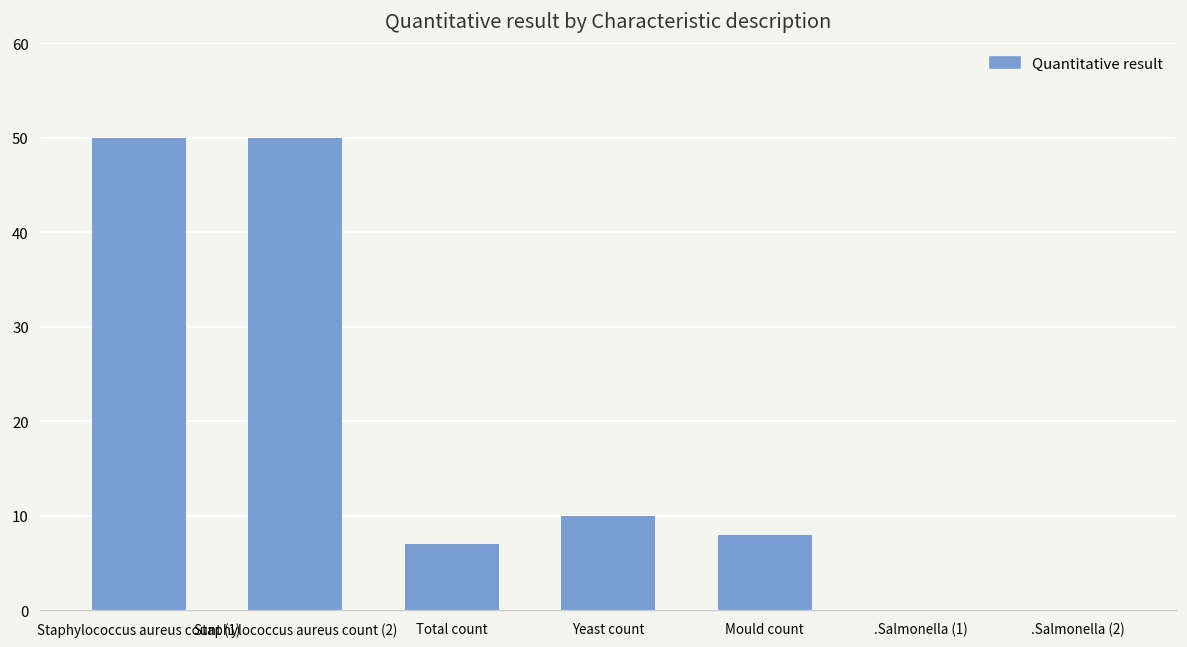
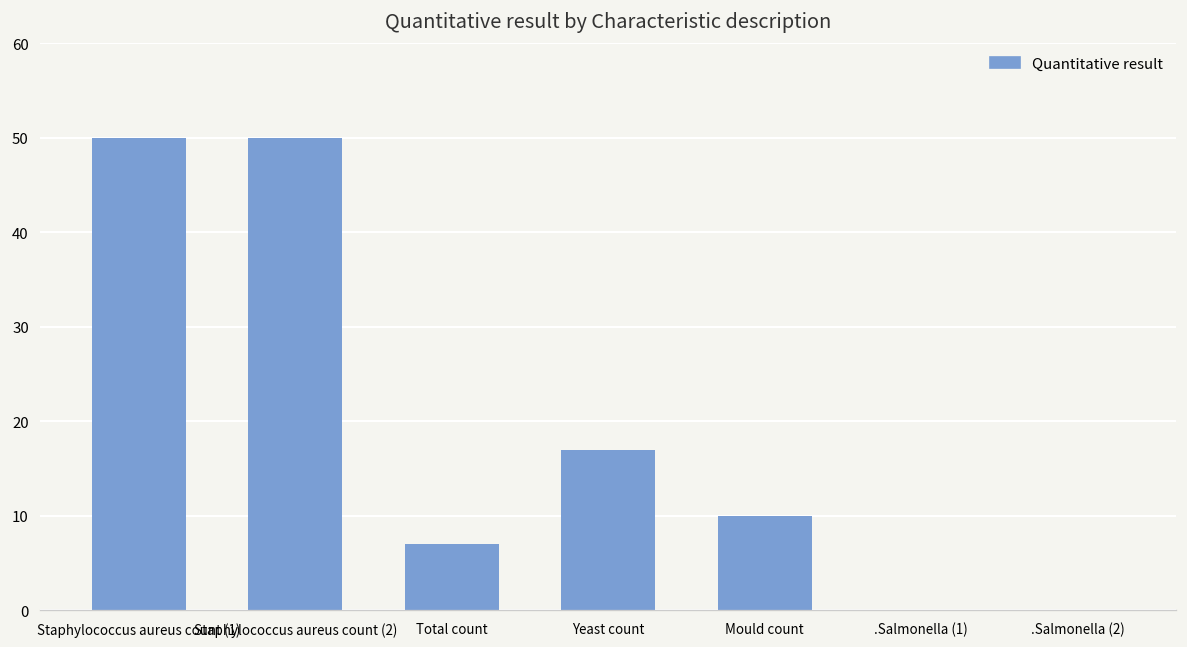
  {
    "Total count": 7,
-   "Yeast count": 10,
-   "Mould count": 8,
+   "Yeast count": 17,
+   "Mould count": 10,
    ".Salmonella (1)": 0,
    ".Salmonella (2)": 0
  }
